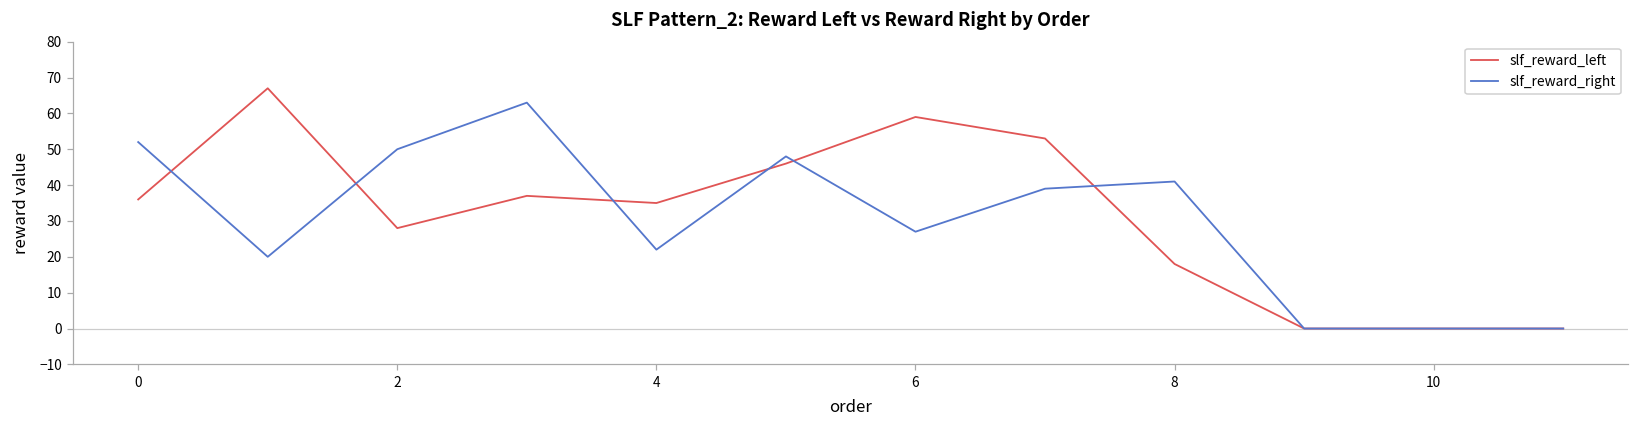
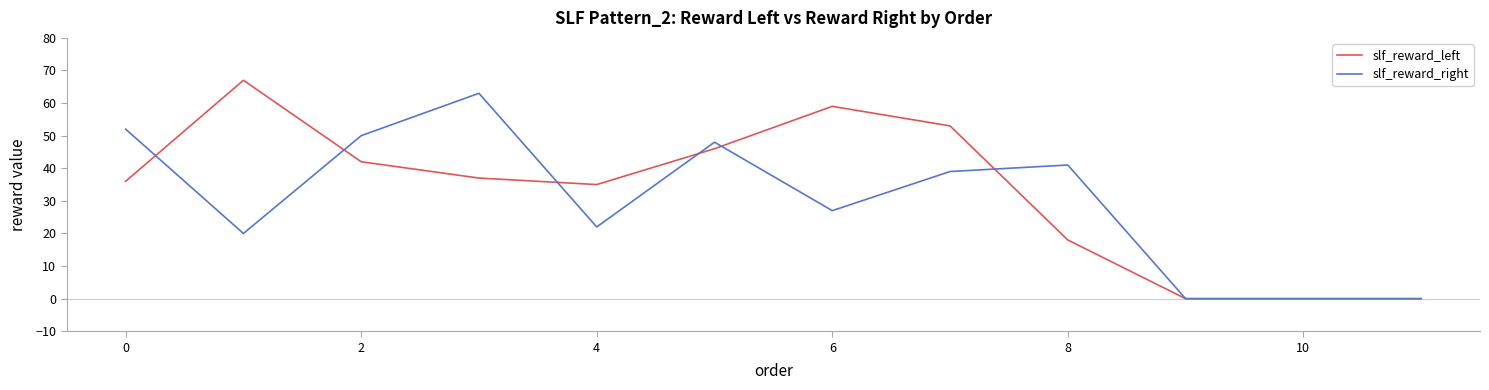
  {
    "slf_reward_left": {
      "0": 36,
-     "2": 28,
+     "2": 42,
      "4": 35,
      "6": 59,
      "8": 18
    },
    "slf_reward_right": {
      "0": 52,
      "2": 50,
      "4": 22,
      "6": 27,
      "8": 41
    }
  }
